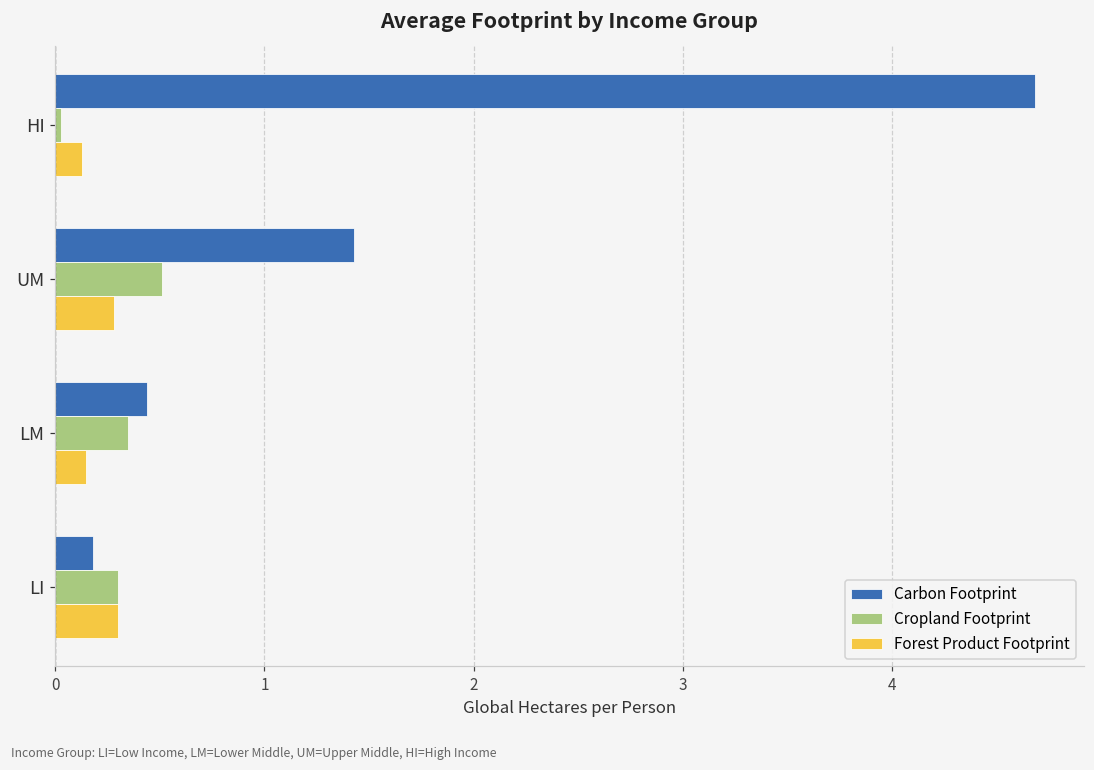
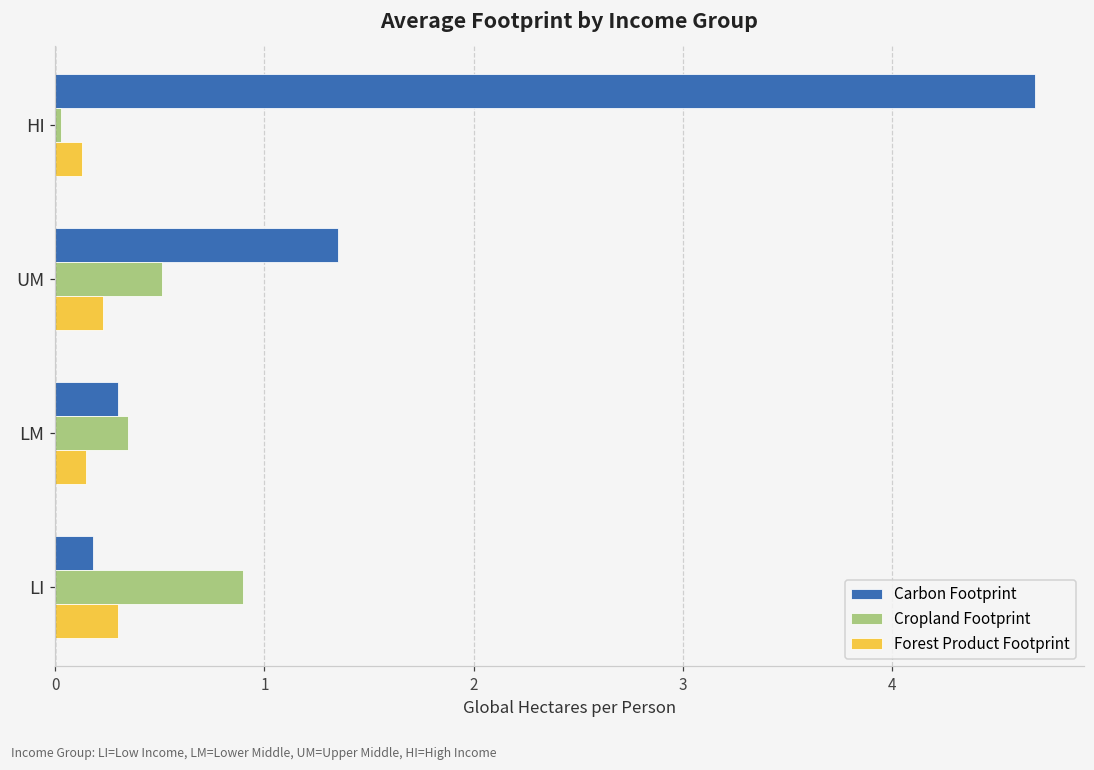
  {
    "Carbon Footprint": {
      "HI": 4.68,
-     "UM": 1.43,
-     "LM": 0.44,
+     "UM": 1.35,
+     "LM": 0.30,
      "LI": 0.18
    },
    "Cropland Footprint": {
      "HI": 0.03,
      "UM": 0.5,
      "LM": 0.35,
-     "LI": 0.3
+     "LI": 0.9
    },
    "Forest Product Footprint": {
      "HI": 0.13,
-     "UM": 0.28,
+     "UM": 0.23,
      "LM": 0.15,
      "LI": 0.30
    }
  }
